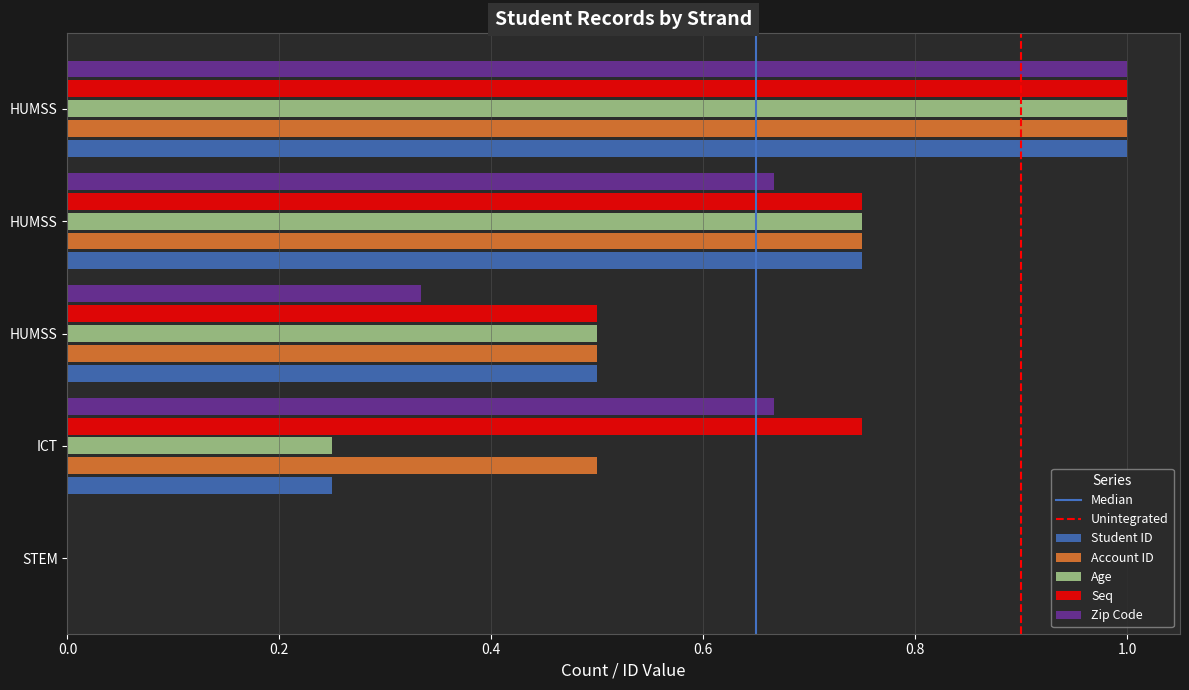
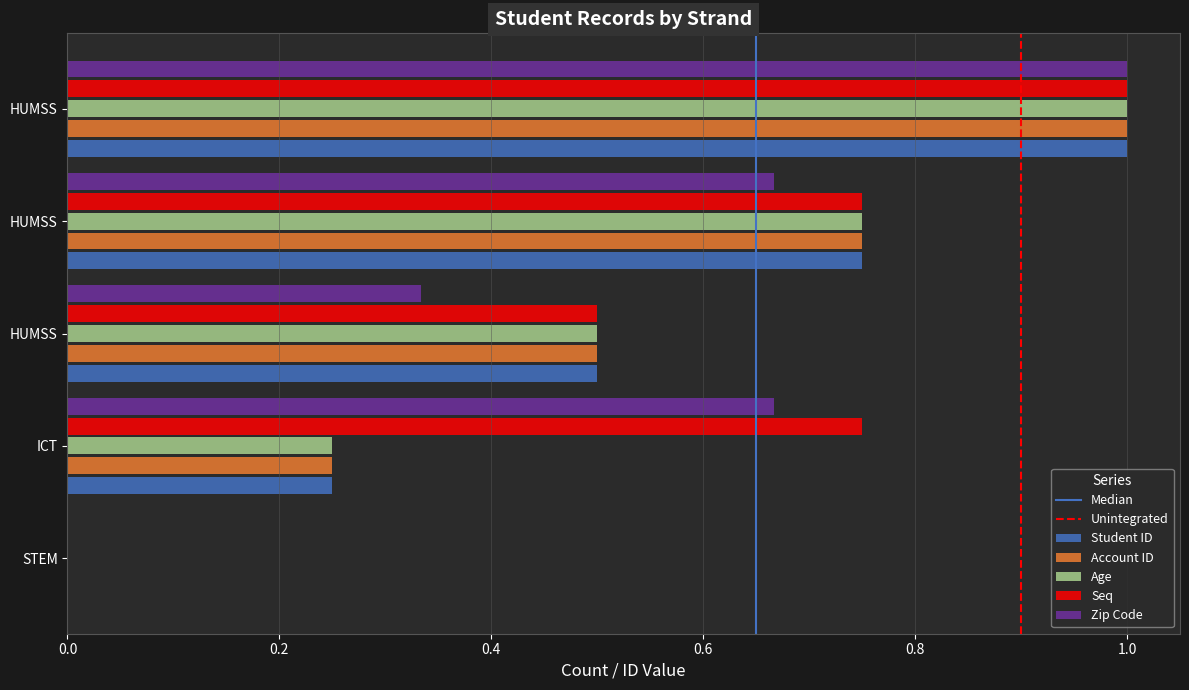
  {
    "Student ID": {
      "ICT": 0.250,
      "STEM": 0.000
    },
    "Account ID": {
-     "ICT": 0.500,
+     "ICT": 0.250,
      "STEM": 0.000
    },
    "Age": {
      "ICT": 0.250,
      "STEM": 0.000
    },
    "Seq": {
      "ICT": 0.750,
      "STEM": 0.000
    },
    "Zip Code": {
      "ICT": 0.667,
      "STEM": 0.000
    }
  }
